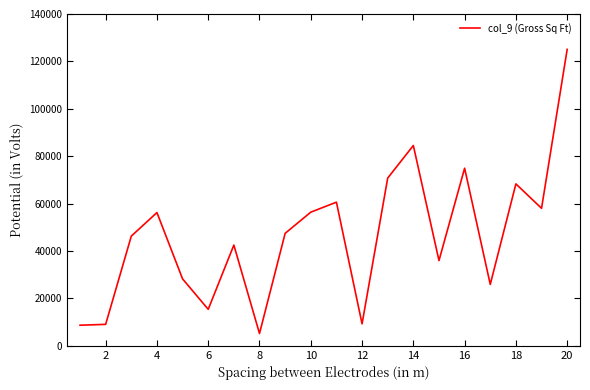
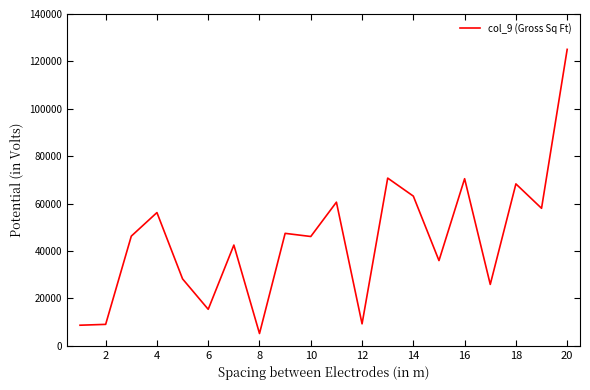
  {
    "2": 9000,
    "4": 56000,
    "6": 15000,
    "8": 5000,
-   "10": 56000,
+   "10": 46000,
    "12": 9000,
-   "14": 85000,
-   "16": 75000,
+   "14": 63000,
+   "16": 71000,
    "18": 68000,
    "20": 125000
  }
